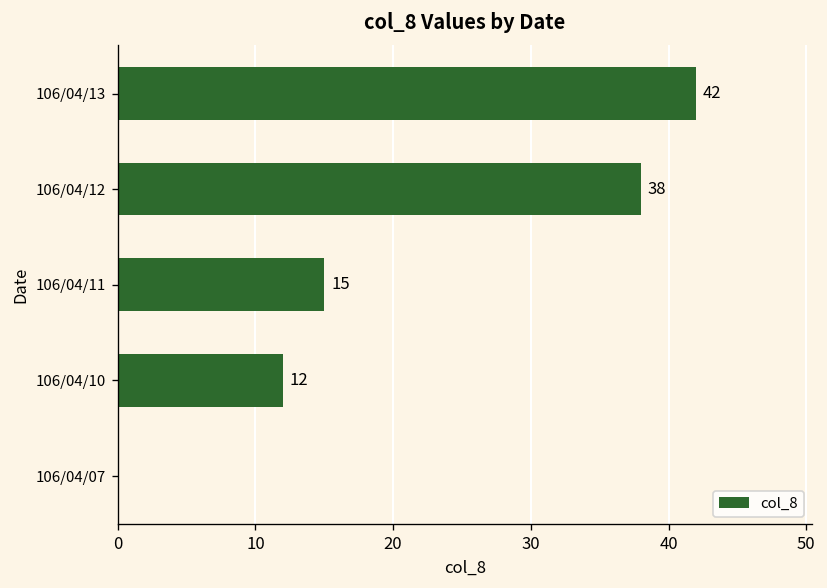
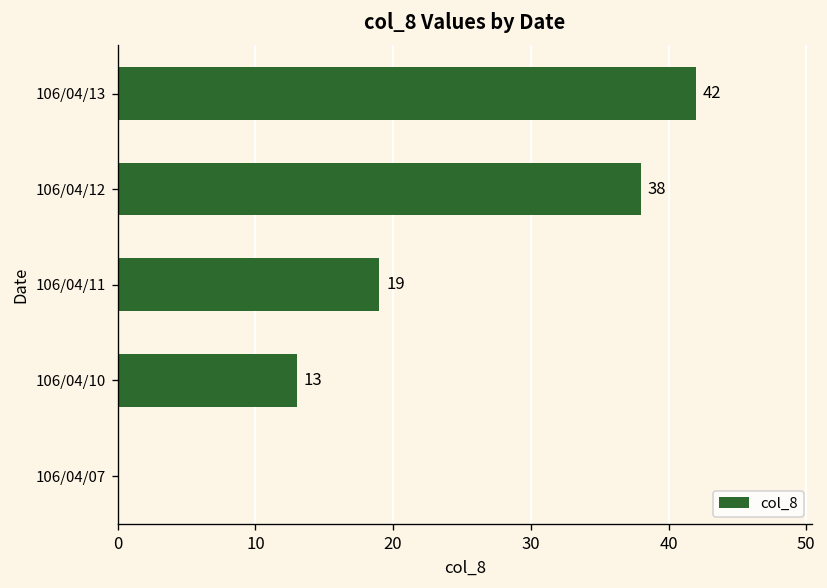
  {
    "106/04/13": 42,
    "106/04/12": 38,
-   "106/04/11": 15,
-   "106/04/10": 12
+   "106/04/11": 19,
+   "106/04/10": 13
  }
